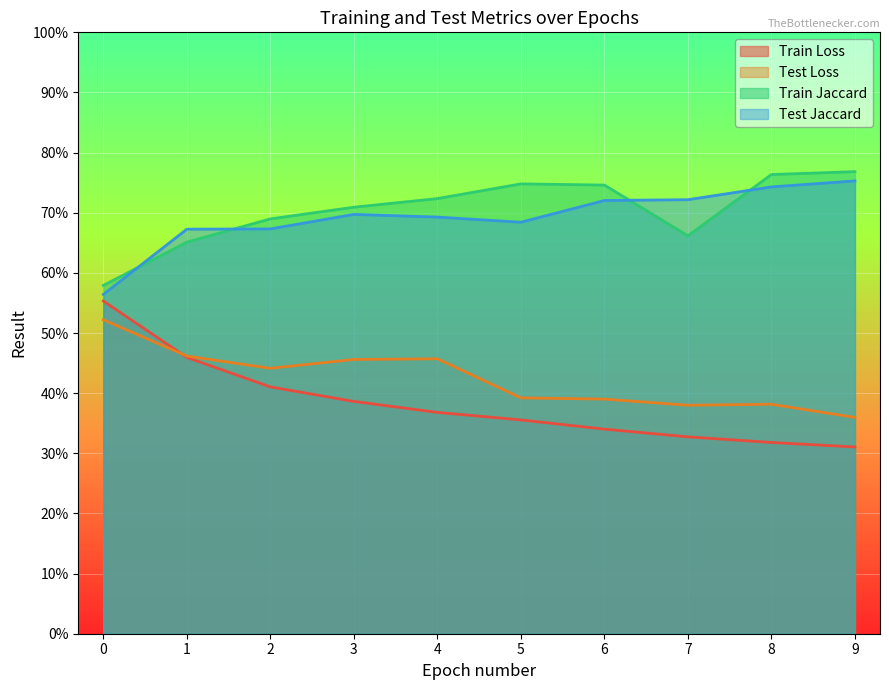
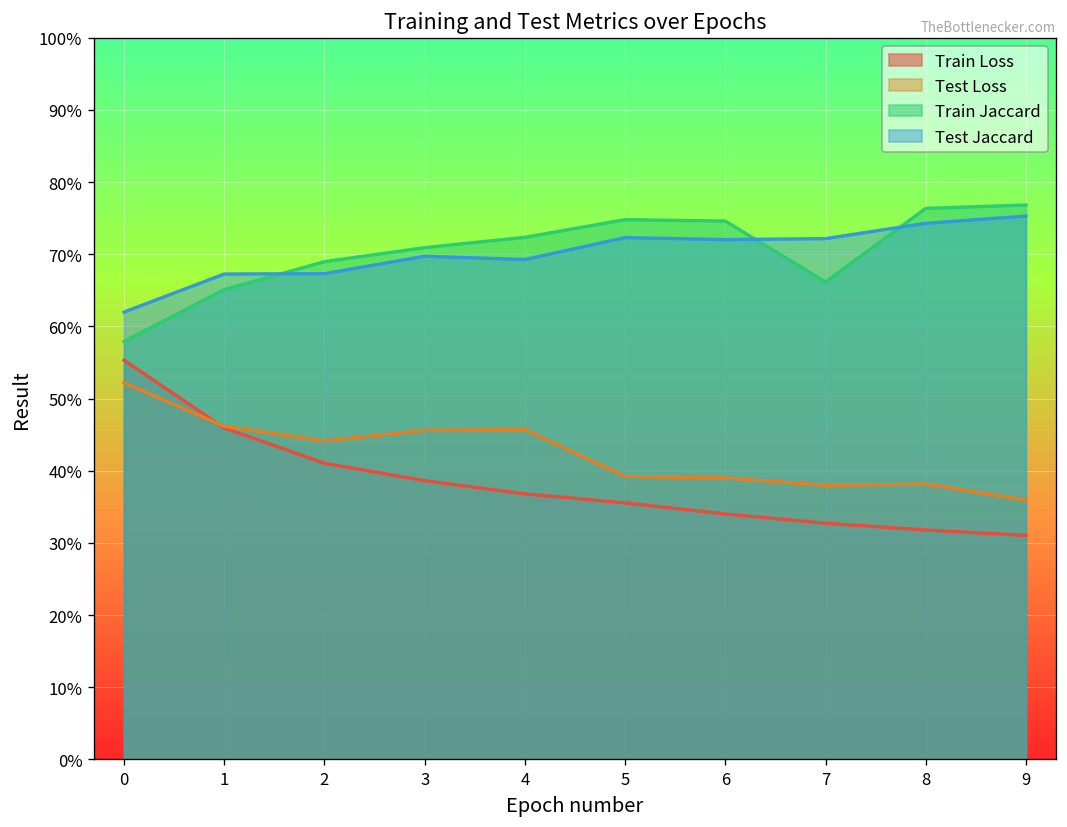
  {
    "Train Jaccard": {
      "0": "58%",
      "1": "65%",
      "2": "69%",
      "3": "71%",
      "4": "72%",
      "5": "75%",
      "6": "75%",
      "7": "66%",
      "8": "76%",
      "9": "77%"
    },
    "Test Jaccard": {
-     "0": "56%",
+     "0": "62%",
      "1": "67%",
      "2": "67%",
      "3": "70%",
      "4": "69%",
-     "5": "68%",
+     "5": "72%",
      "6": "72%",
      "7": "72%",
      "8": "74%",
      "9": "75%"
    }
  }
